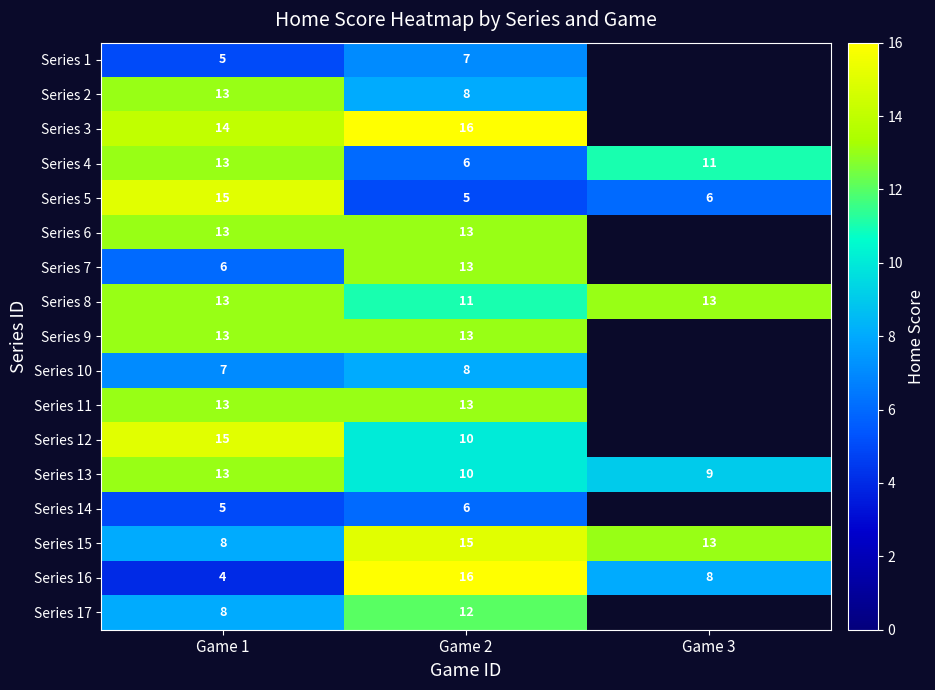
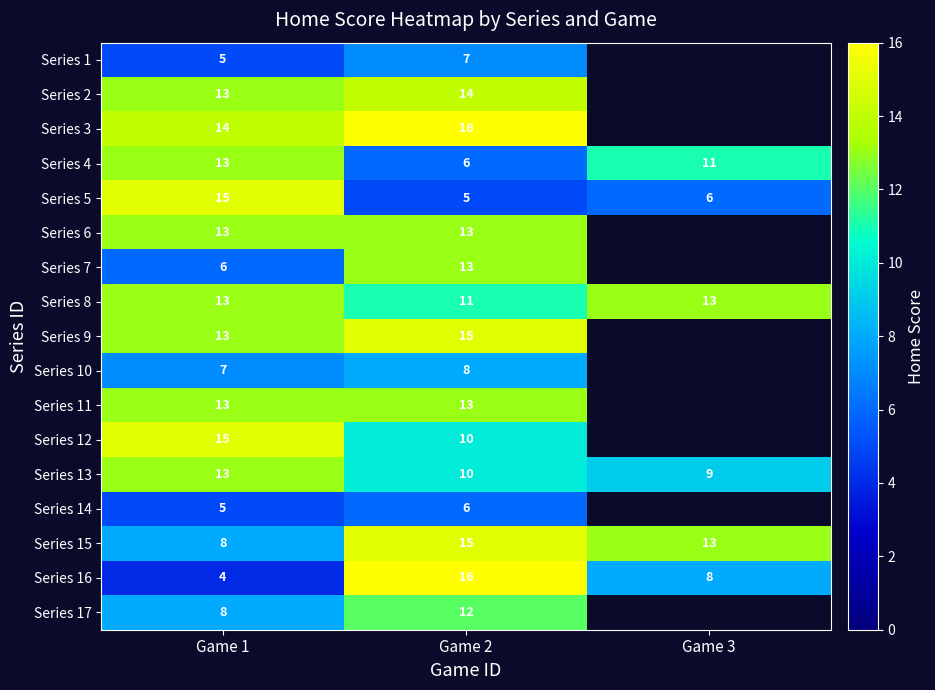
  {
    "Series 1": {
      "Game 1": 5,
      "Game 2": 7
    },
    "Series 2": {
      "Game 1": 13,
-     "Game 2": 8
+     "Game 2": 14
    },
    "Series 3": {
      "Game 1": 14,
      "Game 2": 16
    },
    "Series 4": {
      "Game 1": 13,
      "Game 2": 6,
      "Game 3": 11
    },
    "Series 5": {
      "Game 1": 15,
      "Game 2": 5,
      "Game 3": 6
    },
    "Series 6": {
      "Game 1": 13,
      "Game 2": 13
    },
    "Series 7": {
      "Game 1": 6,
      "Game 2": 13
    },
    "Series 8": {
      "Game 1": 13,
      "Game 2": 11,
      "Game 3": 13
    },
    "Series 9": {
      "Game 1": 13,
-     "Game 2": 13
+     "Game 2": 15
    },
    "Series 10": {
      "Game 1": 7,
      "Game 2": 8
    },
    "Series 11": {
      "Game 1": 13,
      "Game 2": 13
    },
    "Series 12": {
      "Game 1": 15,
      "Game 2": 10
    },
    "Series 13": {
      "Game 1": 13,
      "Game 2": 10,
      "Game 3": 9
    },
    "Series 14": {
      "Game 1": 5,
      "Game 2": 6
    },
    "Series 15": {
      "Game 1": 8,
      "Game 2": 15,
      "Game 3": 13
    },
    "Series 16": {
      "Game 1": 4,
      "Game 2": 16,
      "Game 3": 8
    },
    "Series 17": {
      "Game 1": 8,
      "Game 2": 12
    }
  }
